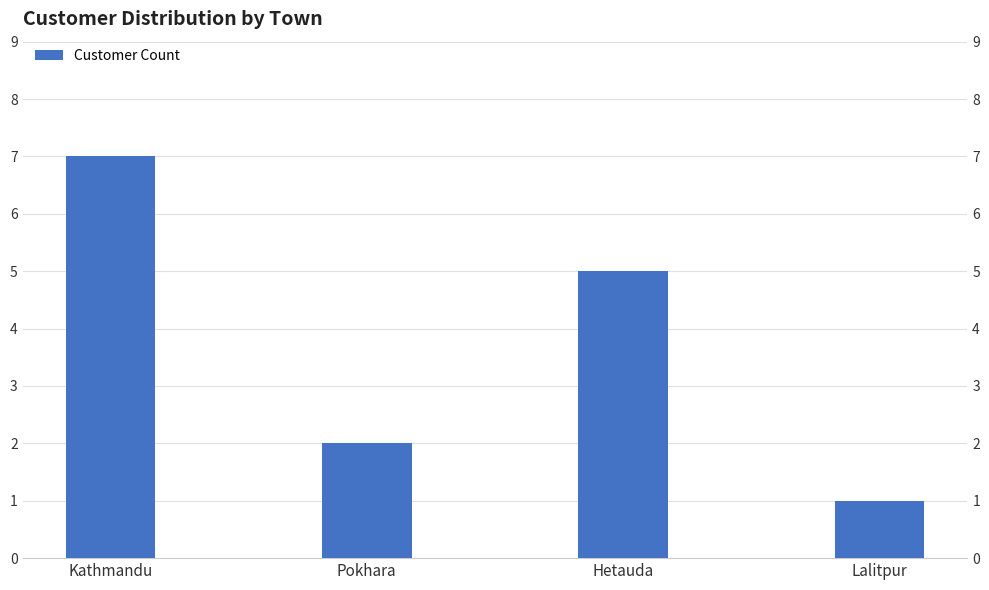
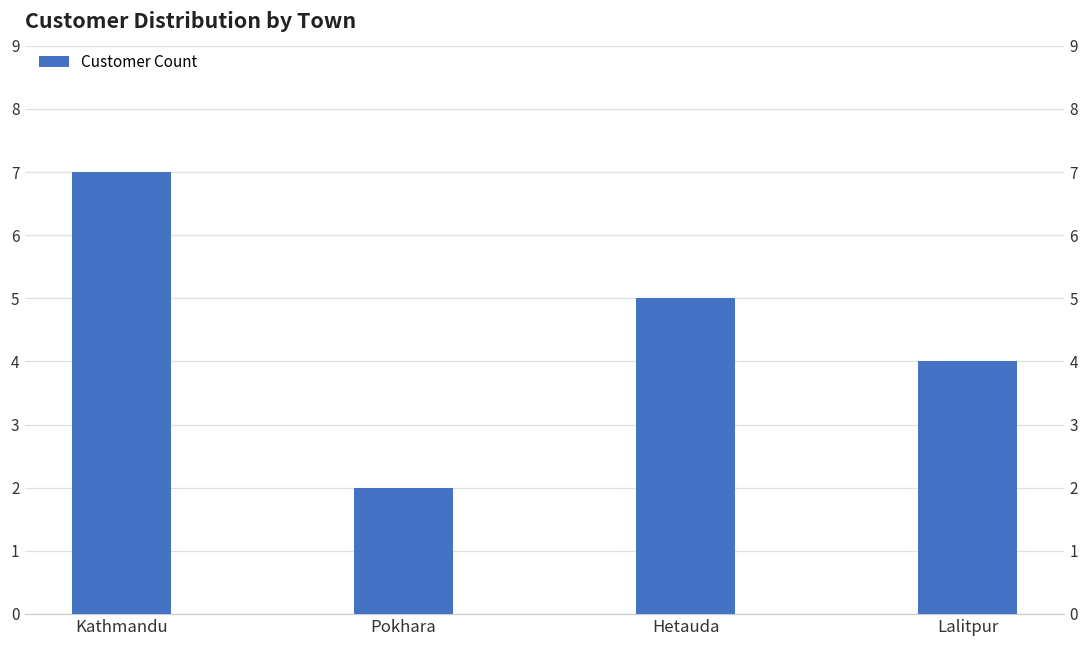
  {
    "Kathmandu": 7,
    "Pokhara": 2,
    "Hetauda": 5,
-   "Lalitpur": 1
+   "Lalitpur": 4
  }
